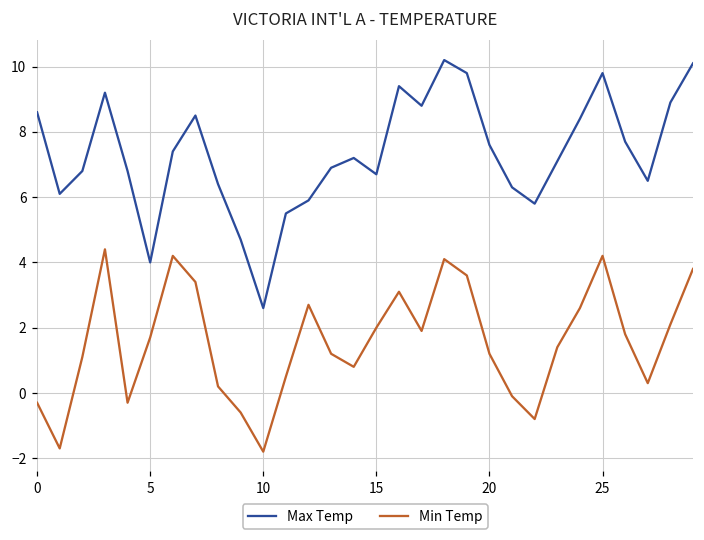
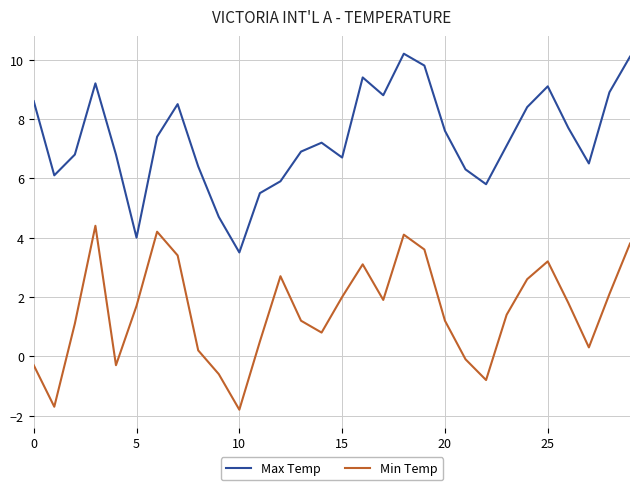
  {
    "Max Temp": {
      "0": 8.6,
      "5": 4.0,
-     "10": 2.6,
+     "10": 3.5,
      "15": 6.7,
      "20": 7.6,
-     "25": 9.8
+     "25": 9.1
    },
    "Min Temp": {
      "0": -0.3,
      "5": 1.7,
      "10": -1.8,
      "15": 2.0,
      "20": 1.2,
-     "25": 4.2
+     "25": 3.2
    }
  }
